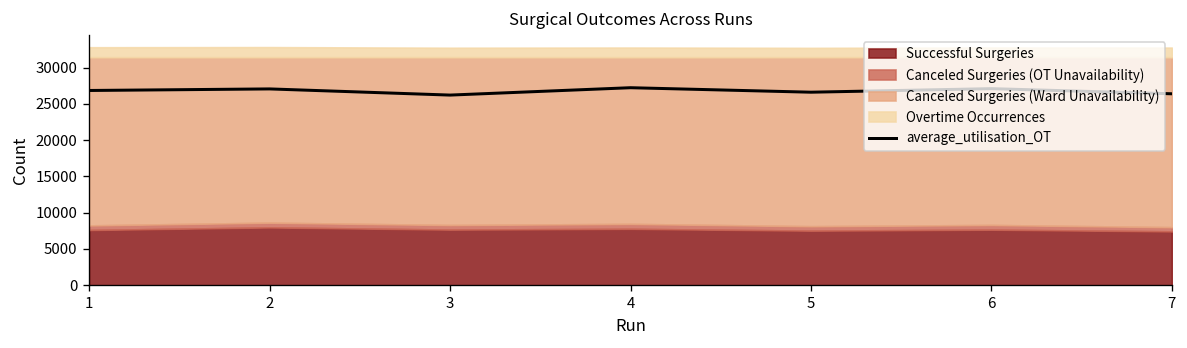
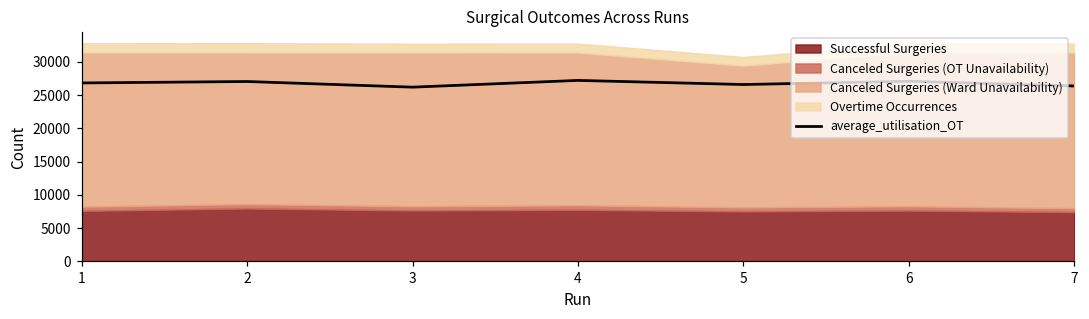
  {
    "average_utilisation_OT": {
      "1": 27000,
      "2": 27000,
      "3": 26000,
      "4": 27000,
      "5": 27000,
      "7": 26000
    },
    "Successful Surgeries": {
      "1": 8000,
      "2": 8000,
      "3": 8000,
      "4": 8000,
      "5": 8000,
      "6": 8000,
      "7": 7000
    },
    "Canceled Surgeries (OT Unavailability)": {
      "1": 1000,
      "2": 1000,
      "3": 1000,
      "4": 1000,
      "5": 1000,
      "6": 1000,
      "7": 1000
    },
    "Canceled Surgeries (Ward Unavailability)": {
      "1": 23000,
      "2": 23000,
      "3": 23000,
      "4": 23000,
-     "5": 23000,
+     "5": 21000,
      "7": 23000
    },
    "Overtime Occurrences": {
      "1": 1000,
      "2": 1000,
      "3": 1000,
      "4": 1000,
      "5": 1000,
      "7": 1000
    }
  }
